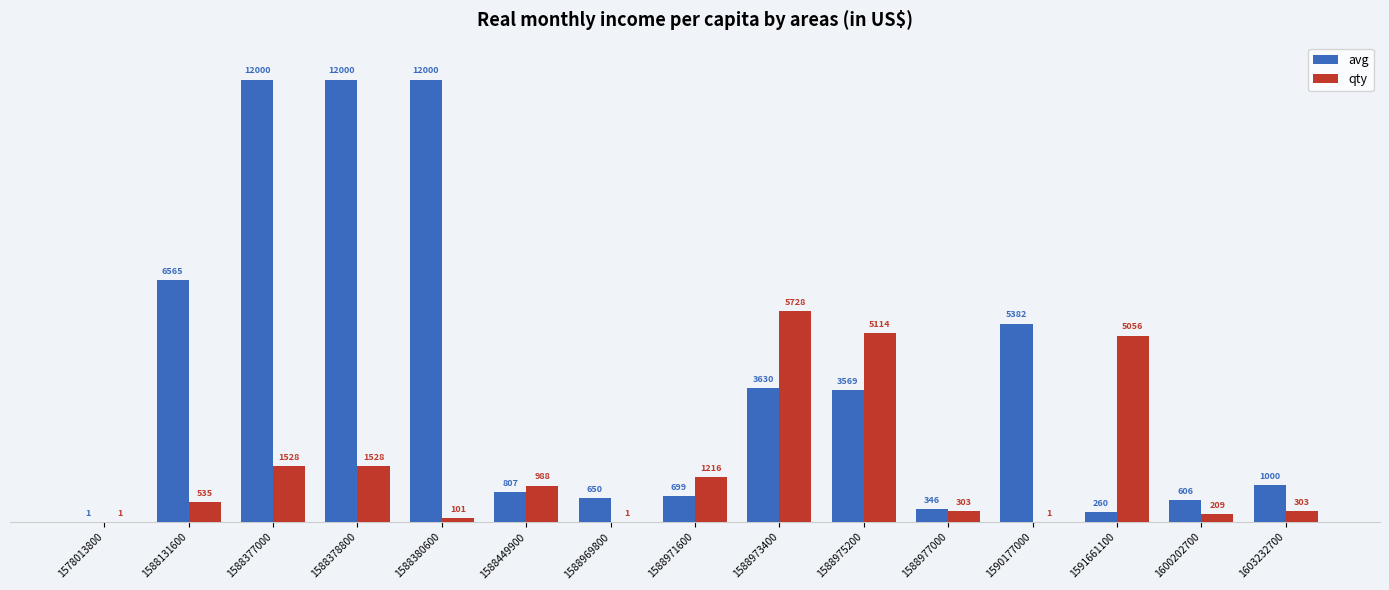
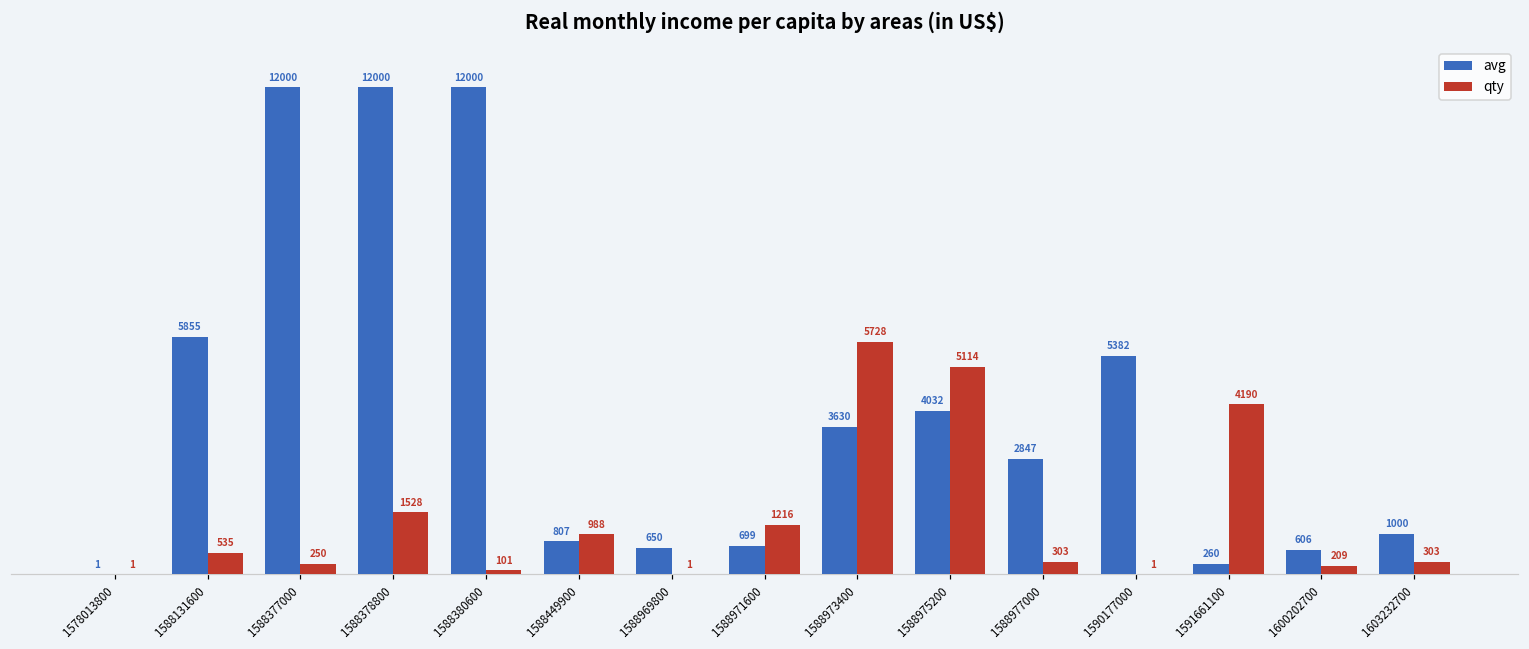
  {
    "avg": {
      "1578013800": 1,
-     "1588131600": 6565,
+     "1588131600": 5855,
      "1588377000": 12000,
      "1588378800": 12000,
      "1588380600": 12000,
      "1588449900": 807,
      "1588969800": 650,
      "1588971600": 699,
      "1588973400": 3630,
-     "1588975200": 3569,
-     "1588977000": 346,
+     "1588975200": 4032,
+     "1588977000": 2847,
      "1590177000": 5382,
      "1591661100": 260,
      "1600202700": 606,
      "1603232700": 1000
    },
    "qty": {
      "1578013800": 1,
      "1588131600": 535,
-     "1588377000": 1528,
+     "1588377000": 250,
      "1588378800": 1528,
      "1588380600": 101,
      "1588449900": 988,
      "1588969800": 1,
      "1588971600": 1216,
      "1588973400": 5728,
      "1588975200": 5114,
      "1588977000": 303,
      "1590177000": 1,
-     "1591661100": 5056,
+     "1591661100": 4190,
      "1600202700": 209,
      "1603232700": 303
    }
  }
